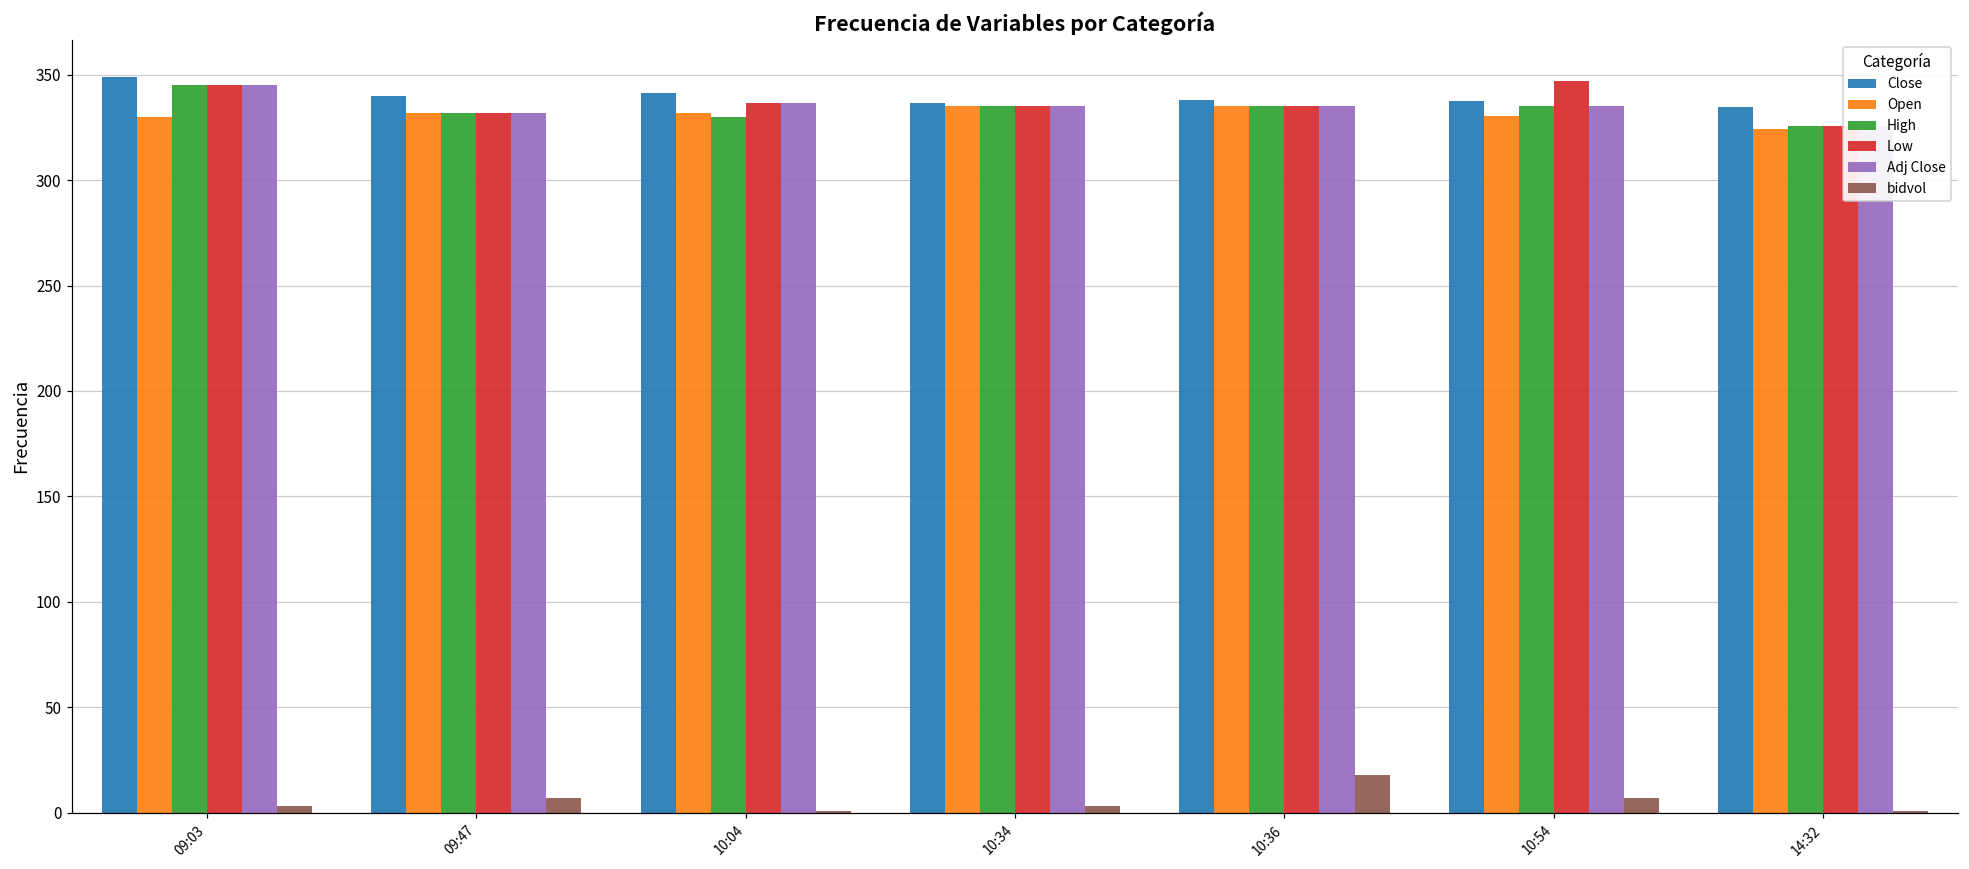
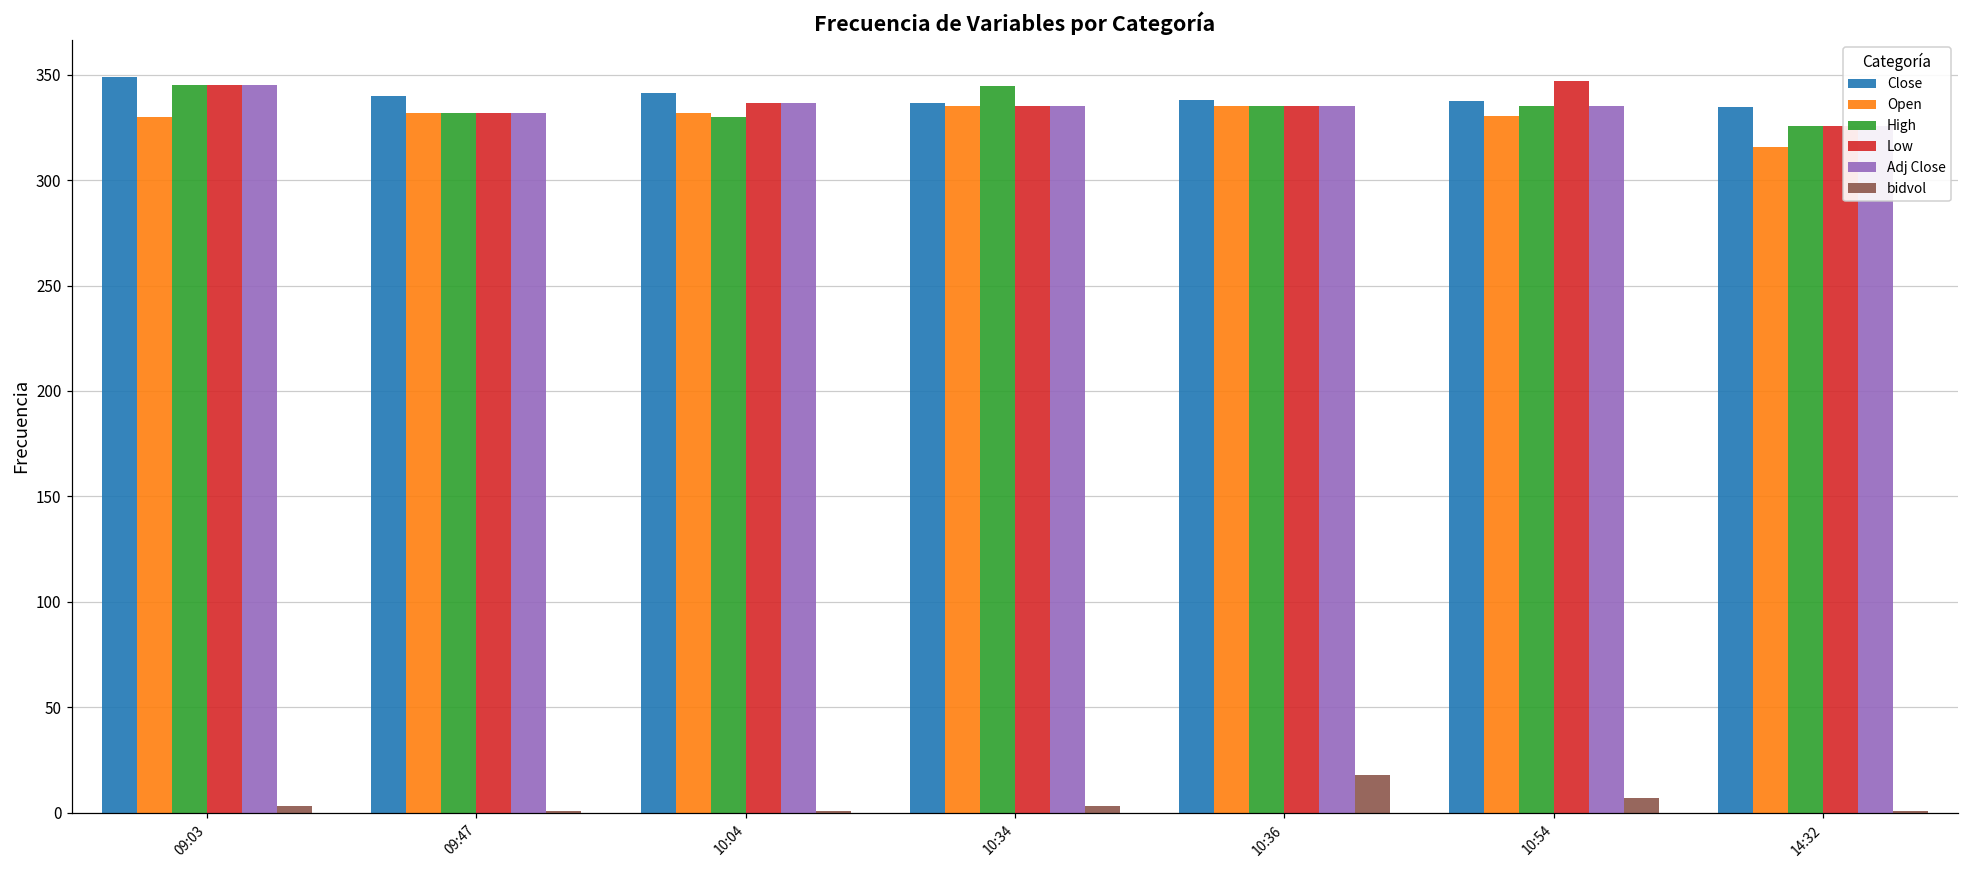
  {
    "Close": {
      "09:03": 349,
      "09:47": 340,
      "10:04": 342,
      "10:34": 337,
      "10:36": 338,
      "10:54": 338,
      "14:32": 335
    },
    "Open": {
      "09:03": 330,
      "09:47": 332,
      "10:04": 332,
      "10:34": 335,
      "10:36": 335,
      "10:54": 331,
-     "14:32": 324
+     "14:32": 316
    },
    "High": {
      "09:03": 345,
      "09:47": 332,
      "10:04": 330,
-     "10:34": 335,
+     "10:34": 344,
      "10:36": 335,
      "10:54": 335,
      "14:32": 326
    },
    "Low": {
      "09:03": 345,
      "09:47": 332,
      "10:04": 337,
      "10:34": 335,
      "10:36": 335,
      "10:54": 347,
      "14:32": 326
    },
    "Adj Close": {
      "09:03": 345,
      "09:47": 332,
      "10:04": 337,
      "10:34": 335,
      "10:36": 335,
      "10:54": 335
    },
    "bidvol": {
      "09:03": 3,
-     "09:47": 7,
+     "09:47": 1,
      "10:34": 3,
      "10:36": 18,
      "10:54": 7
    }
  }
